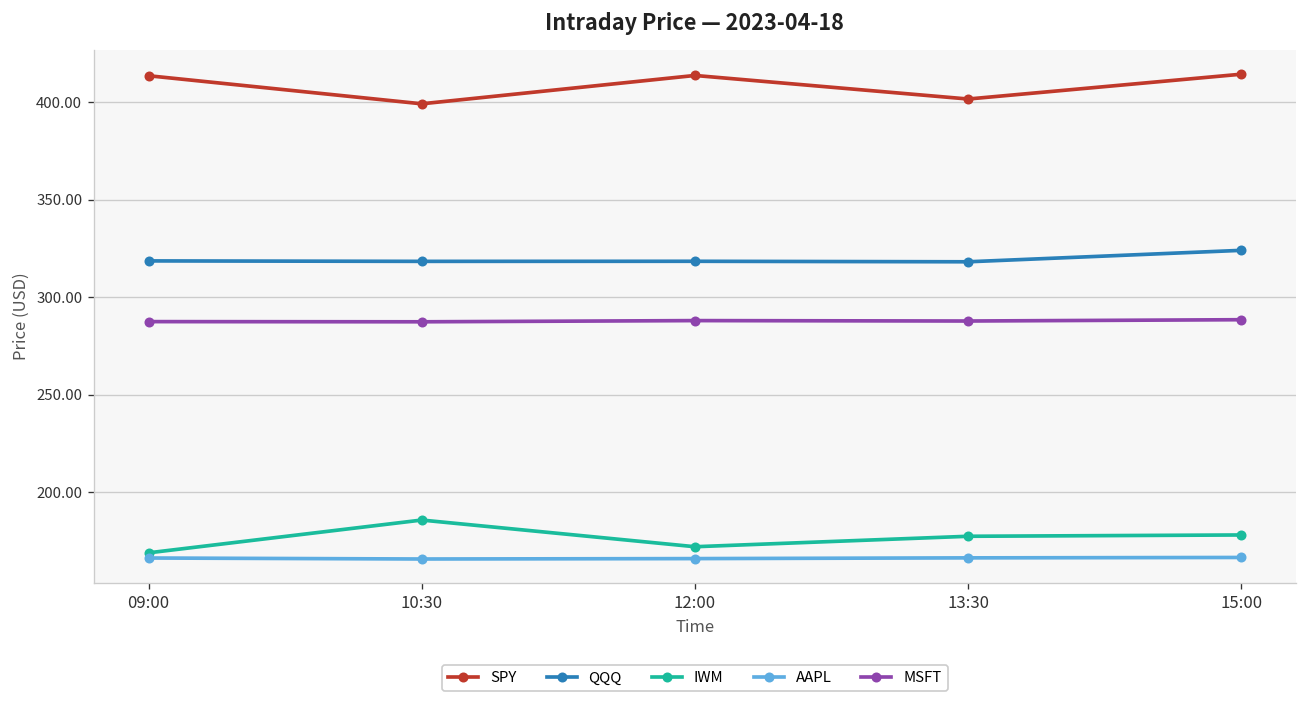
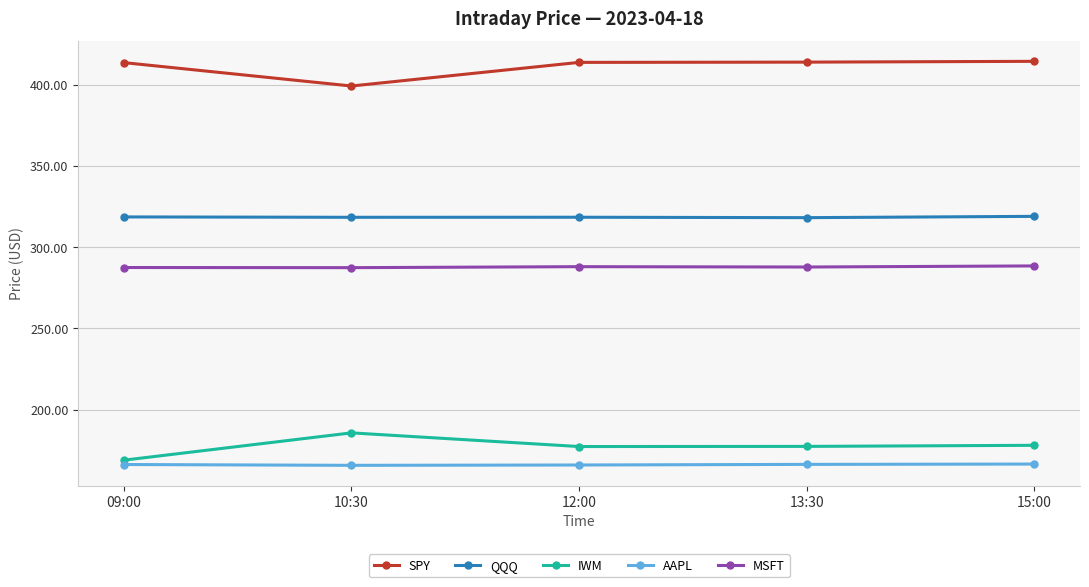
  {
    "SPY": {
      "09:00": 414,
      "10:30": 399,
      "12:00": 414,
-     "13:30": 402,
+     "13:30": 414,
      "15:00": 414
    },
    "QQQ": {
      "09:00": 319,
      "10:30": 318,
      "12:00": 318,
      "13:30": 318,
-     "15:00": 324
+     "15:00": 319
    },
    "IWM": {
      "09:00": 169,
      "10:30": 186,
-     "12:00": 172,
+     "12:00": 177,
      "13:30": 177,
      "15:00": 178
    },
    "AAPL": {
      "09:00": 166,
      "10:30": 166,
      "12:00": 166,
      "13:30": 166,
      "15:00": 167
    },
    "MSFT": {
      "09:00": 287,
      "10:30": 287,
      "12:00": 288,
      "13:30": 288,
      "15:00": 288
    }
  }
